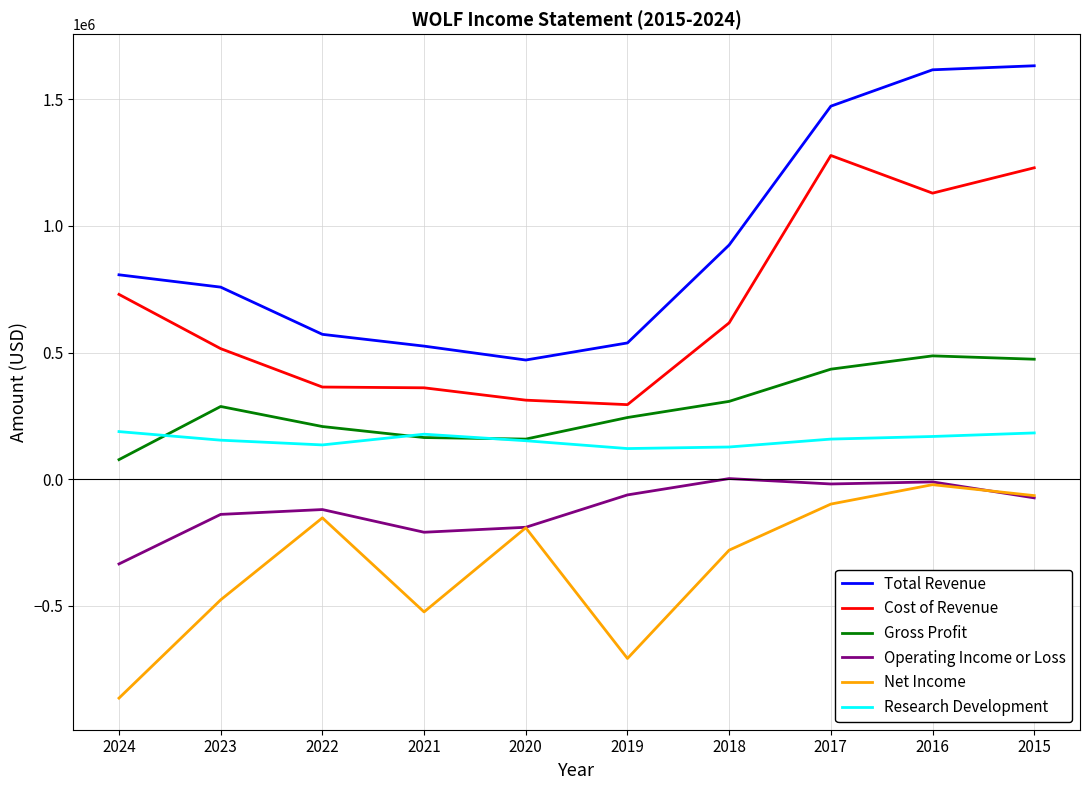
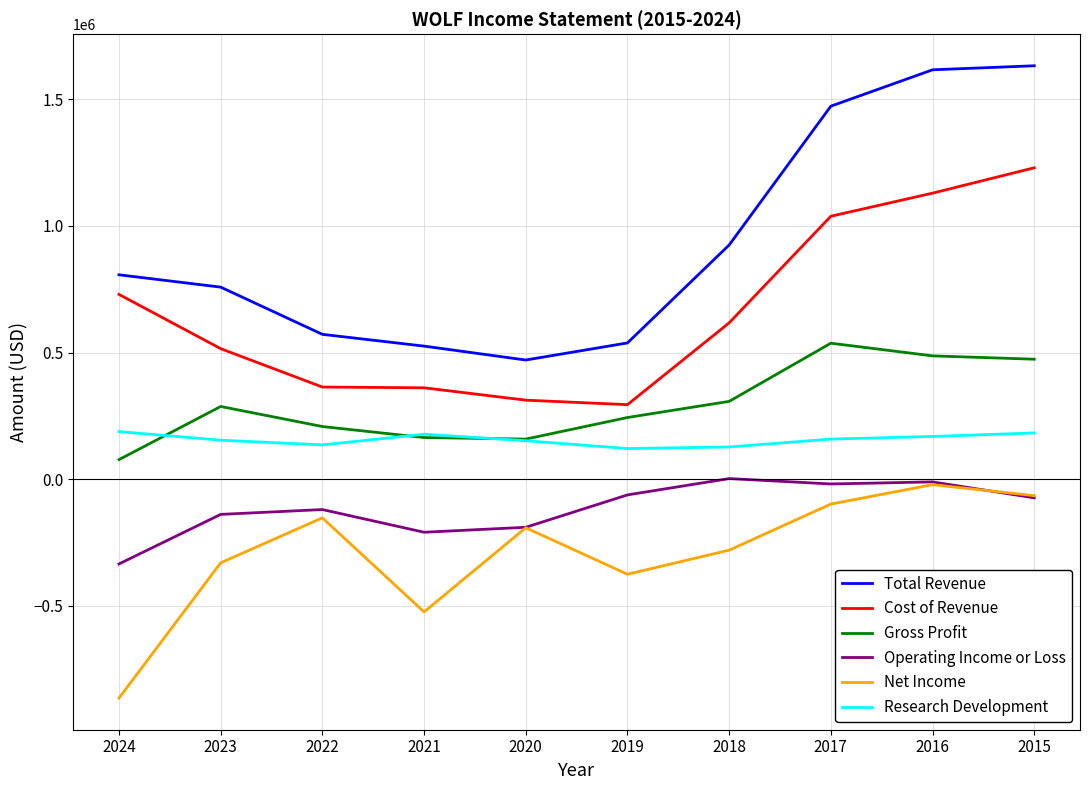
  {
    "Total Revenue": {
      "2024": 810000,
      "2023": 760000,
      "2022": 570000,
      "2021": 530000,
      "2020": 470000,
      "2019": 540000,
      "2018": 920000,
      "2017": 1470000,
      "2016": 1620000,
      "2015": 1630000
    },
    "Cost of Revenue": {
      "2024": 730000,
      "2023": 520000,
      "2022": 360000,
      "2021": 360000,
      "2020": 310000,
      "2019": 290000,
      "2018": 620000,
-     "2017": 1280000,
+     "2017": 1040000,
      "2016": 1130000,
      "2015": 1230000
    },
    "Gross Profit": {
      "2024": 80000,
      "2023": 290000,
      "2022": 210000,
      "2021": 160000,
      "2019": 240000,
      "2018": 310000,
-     "2017": 430000,
+     "2017": 540000,
      "2016": 490000,
      "2015": 470000
    },
    "Operating Income or Loss": {
      "2024": -330000,
      "2023": -140000,
      "2022": -120000,
      "2021": -210000,
      "2019": -60000,
      "2018": 0,
      "2017": -20000,
      "2016": -10000
    },
    "Net Income": {
      "2024": -860000,
-     "2023": -480000,
+     "2023": -330000,
      "2022": -150000,
      "2021": -520000,
-     "2019": -710000,
+     "2019": -380000,
      "2018": -280000,
      "2017": -100000,
      "2016": -20000
    },
    "Research Development": {
      "2024": 190000,
      "2023": 150000,
      "2022": 140000,
      "2021": 180000,
      "2019": 120000,
      "2018": 130000,
      "2017": 160000,
      "2016": 170000,
      "2015": 180000
    }
  }
